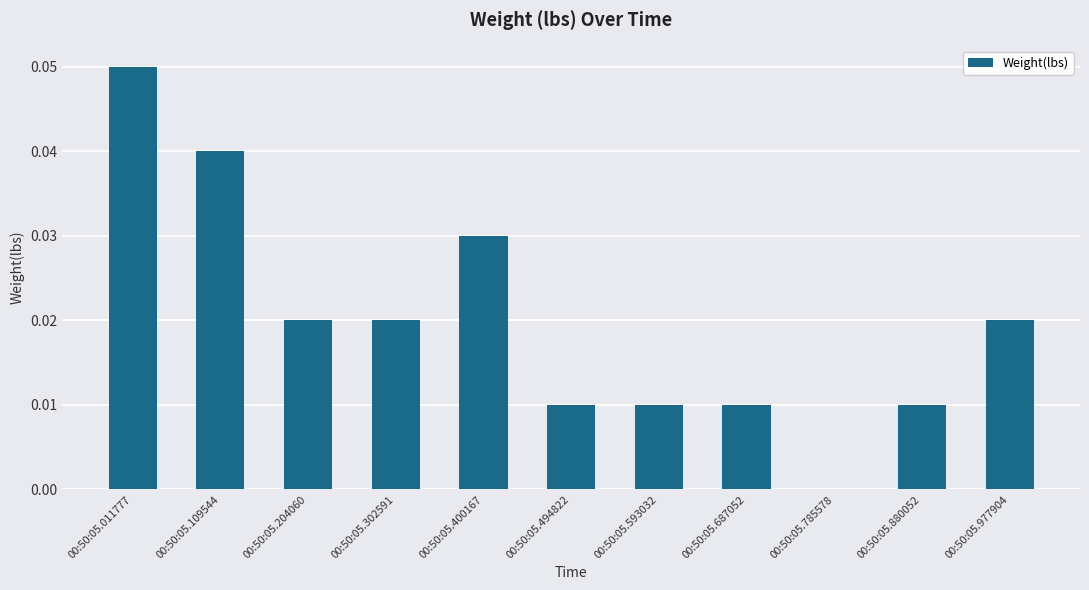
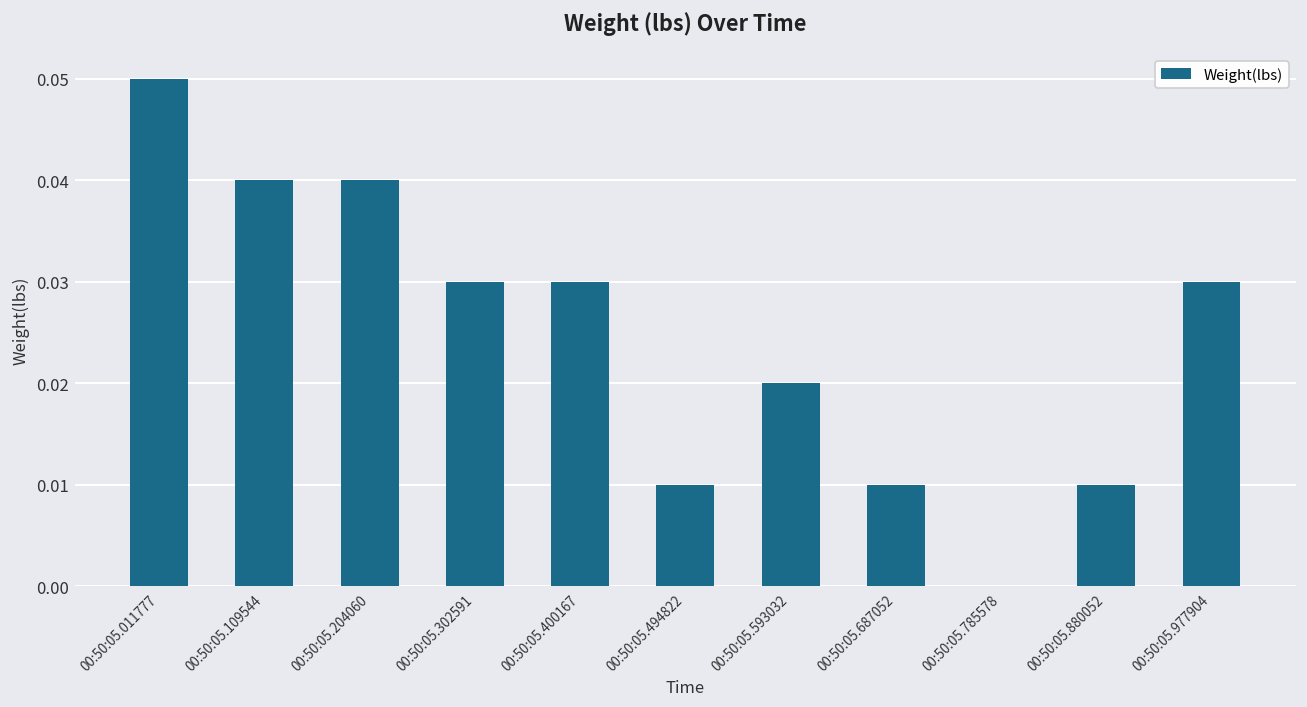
  {
    "00:50:05.011777": 0.05,
    "00:50:05.109544": 0.04,
-   "00:50:05.204060": 0.02,
-   "00:50:05.302591": 0.02,
+   "00:50:05.204060": 0.04,
+   "00:50:05.302591": 0.03,
    "00:50:05.400167": 0.03,
    "00:50:05.494822": 0.01,
-   "00:50:05.593032": 0.01,
+   "00:50:05.593032": 0.02,
    "00:50:05.687052": 0.01,
    "00:50:05.785578": 0.00,
    "00:50:05.880052": 0.01,
-   "00:50:05.977904": 0.02
+   "00:50:05.977904": 0.03
  }
